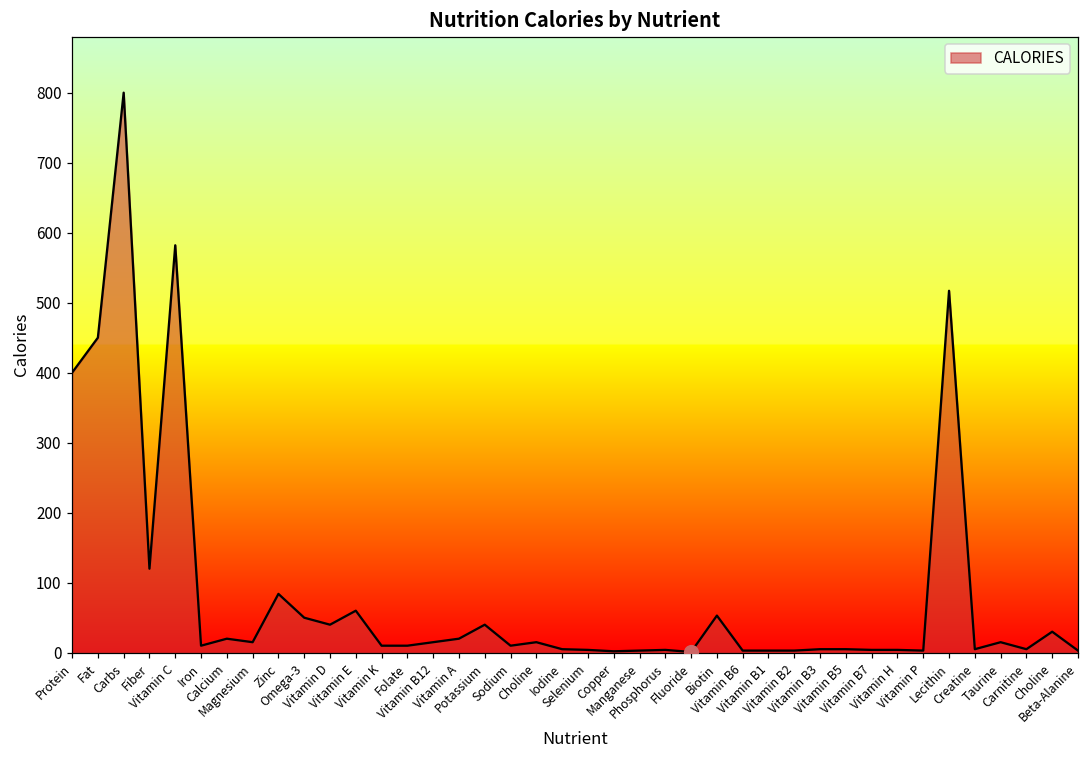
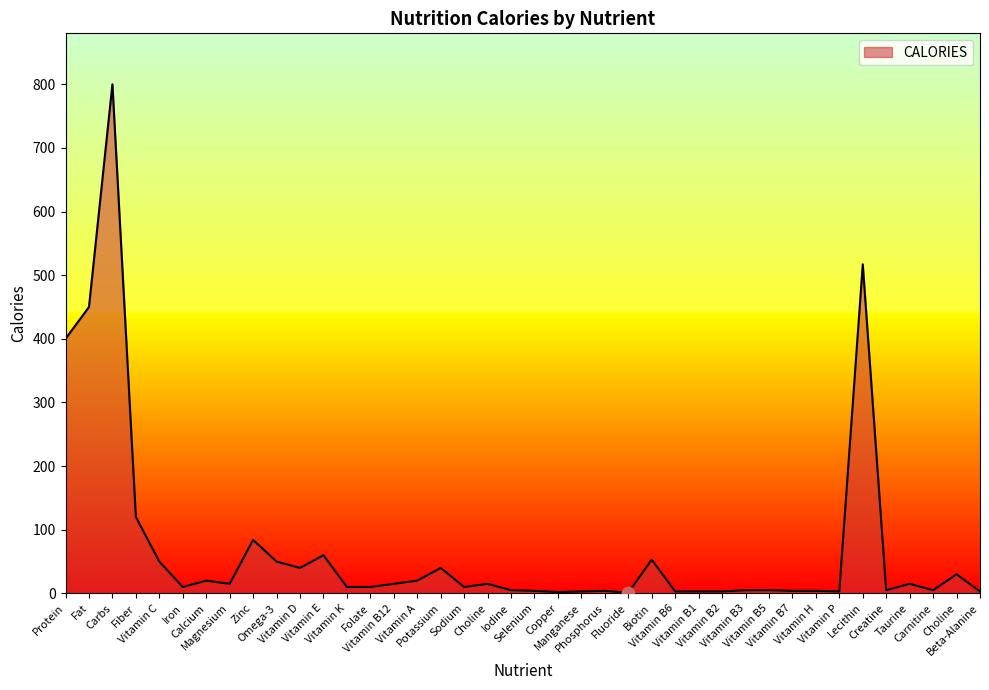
  {
    "CALORIES": {
      "Protein": 400,
      "Fat": 450,
      "Carbs": 800,
      "Fiber": 120,
-     "Vitamin C": 580,
+     "Vitamin C": 50,
      "Iron": 10,
      "Calcium": 20,
      "Magnesium": 20,
      "Zinc": 80,
      "Omega-3": 50,
      "Vitamin D": 40,
      "Vitamin E": 60,
      "Vitamin K": 10,
      "Folate": 10,
      "Vitamin B12": 20,
      "Vitamin A": 20,
      "Potassium": 40,
      "Sodium": 10,
      "Iodine": 10,
      "Selenium": 0,
      "Copper": 0,
      "Manganese": 0,
      "Phosphorus": 0,
      "Biotin": 50,
      "Vitamin B6": 0,
      "Vitamin B1": 0,
      "Vitamin B2": 0,
      "Vitamin B3": 10,
      "Vitamin B5": 10,
      "Vitamin B7": 0,
      "Vitamin H": 0,
      "Vitamin P": 0,
      "Lecithin": 520,
      "Creatine": 10,
      "Taurine": 20,
      "Carnitine": 10,
      "Beta-Alanine": 0
    }
  }
